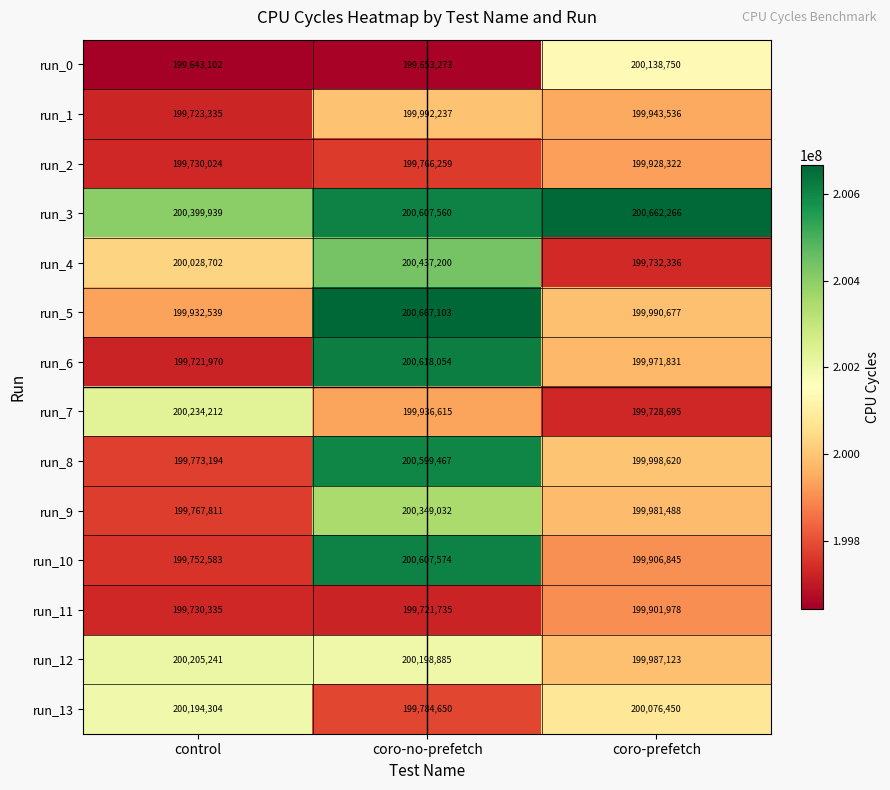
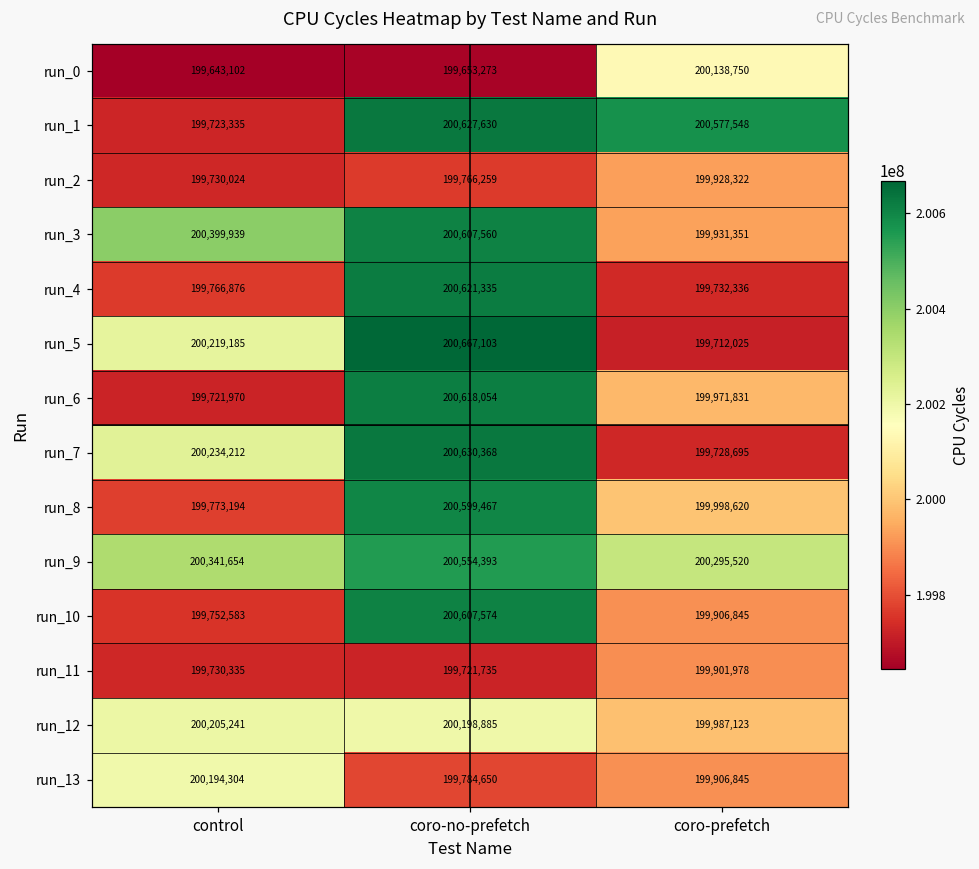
  {
    "run_0": {
      "control": "199,643,102",
      "coro-no-prefetch": "199,653,273",
      "coro-prefetch": "200,138,750"
    },
    "run_1": {
      "control": "199,723,335",
-     "coro-no-prefetch": "199,992,237",
-     "coro-prefetch": "199,943,536"
+     "coro-no-prefetch": "200,627,630",
+     "coro-prefetch": "200,577,548"
    },
    "run_2": {
      "control": "199,730,024",
      "coro-no-prefetch": "199,766,259",
      "coro-prefetch": "199,928,322"
    },
    "run_3": {
      "control": "200,399,939",
      "coro-no-prefetch": "200,607,560",
-     "coro-prefetch": "200,662,266"
+     "coro-prefetch": "199,931,351"
    },
    "run_4": {
-     "control": "200,028,702",
-     "coro-no-prefetch": "200,437,200",
+     "control": "199,766,876",
+     "coro-no-prefetch": "200,621,335",
      "coro-prefetch": "199,732,336"
    },
    "run_5": {
-     "control": "199,932,539",
+     "control": "200,219,185",
      "coro-no-prefetch": "200,667,103",
-     "coro-prefetch": "199,990,677"
+     "coro-prefetch": "199,712,025"
    },
    "run_6": {
      "control": "199,721,970",
      "coro-no-prefetch": "200,618,054",
      "coro-prefetch": "199,971,831"
    },
    "run_7": {
      "control": "200,234,212",
-     "coro-no-prefetch": "199,936,615",
+     "coro-no-prefetch": "200,630,368",
      "coro-prefetch": "199,728,695"
    },
    "run_8": {
      "control": "199,773,194",
      "coro-no-prefetch": "200,599,467",
      "coro-prefetch": "199,998,620"
    },
    "run_9": {
-     "control": "199,767,811",
-     "coro-no-prefetch": "200,349,032",
-     "coro-prefetch": "199,981,488"
+     "control": "200,341,654",
+     "coro-no-prefetch": "200,554,393",
+     "coro-prefetch": "200,295,520"
    },
    "run_10": {
      "control": "199,752,583",
      "coro-no-prefetch": "200,607,574",
      "coro-prefetch": "199,906,845"
    },
    "run_11": {
      "control": "199,730,335",
      "coro-no-prefetch": "199,721,735",
      "coro-prefetch": "199,901,978"
    },
    "run_12": {
      "control": "200,205,241",
      "coro-no-prefetch": "200,198,885",
      "coro-prefetch": "199,987,123"
    },
    "run_13": {
      "control": "200,194,304",
      "coro-no-prefetch": "199,784,650",
-     "coro-prefetch": "200,076,450"
+     "coro-prefetch": "199,906,845"
    }
  }
